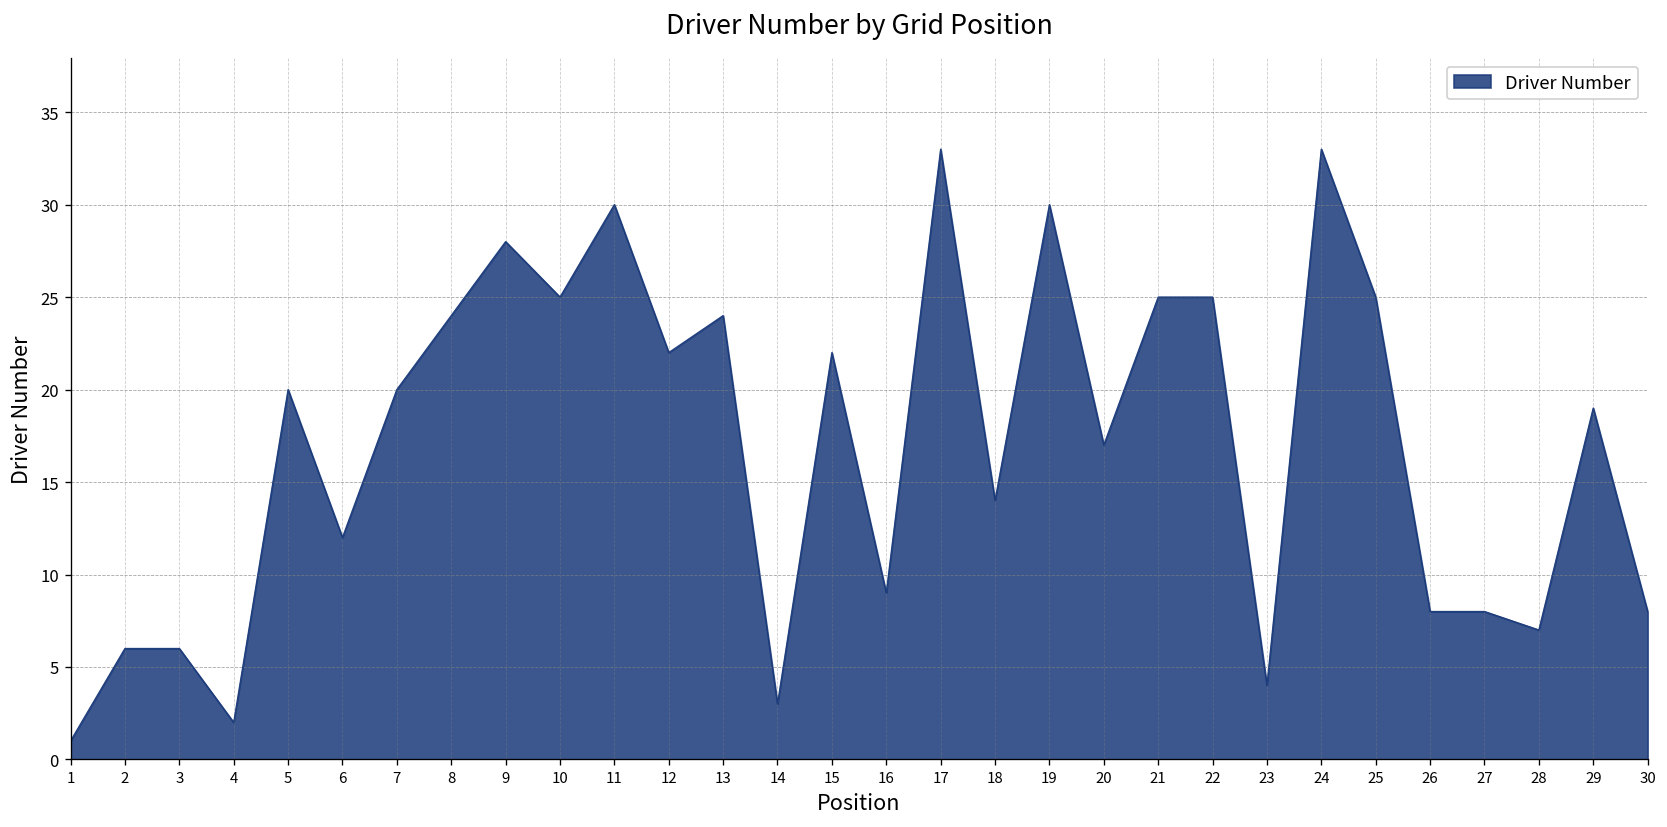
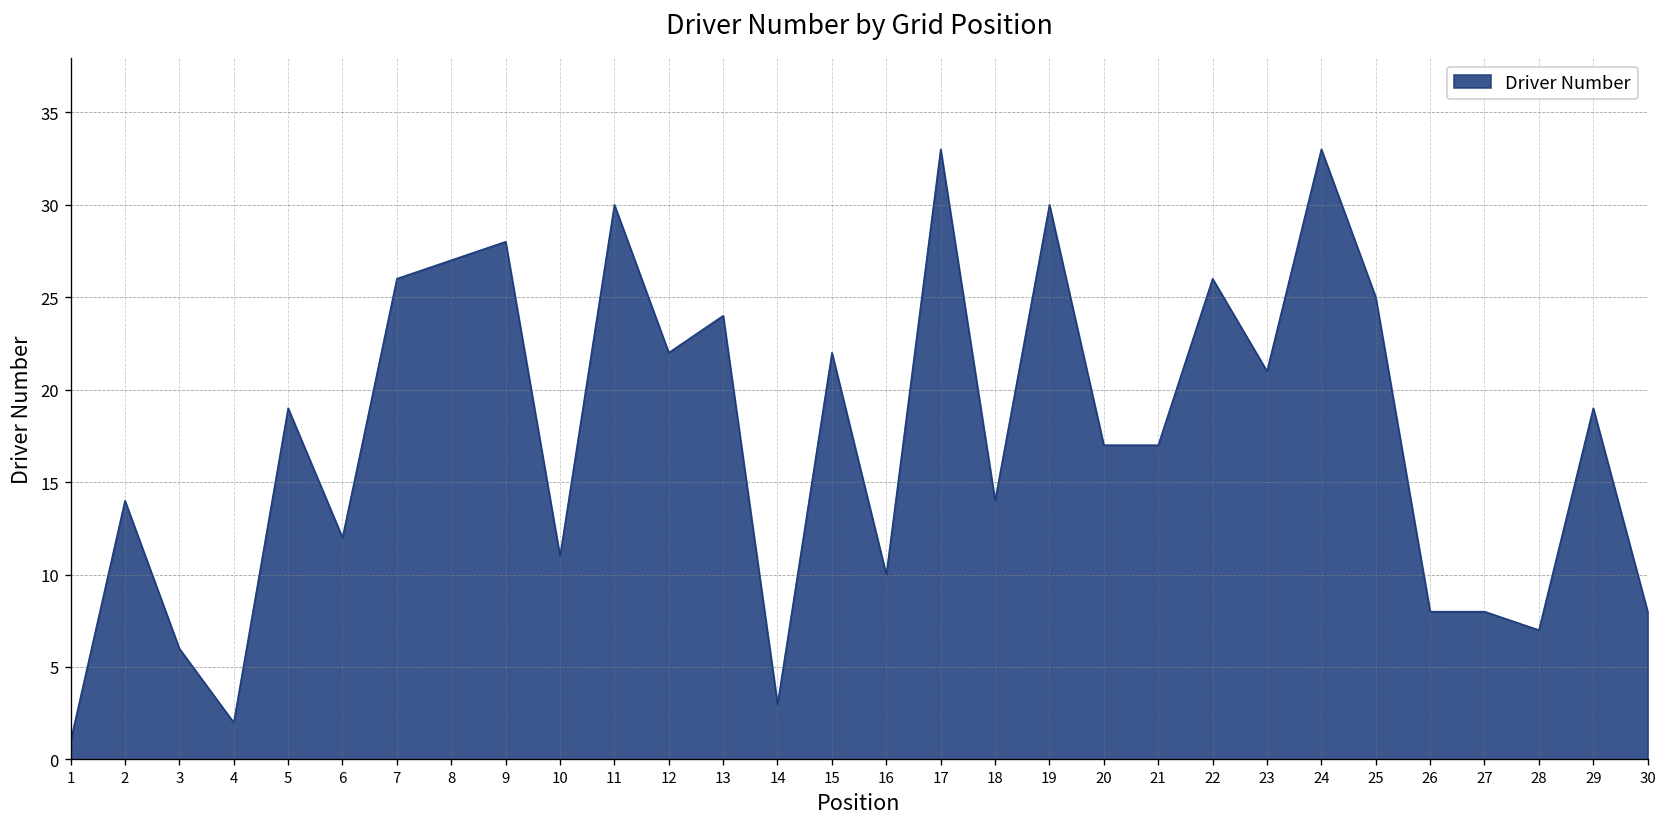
  {
    "1": 1,
-   "2": 6,
+   "2": 14,
    "3": 6,
    "4": 2,
-   "5": 20,
+   "5": 19,
    "6": 12,
-   "7": 20,
-   "8": 24,
+   "7": 26,
+   "8": 27,
    "9": 28,
-   "10": 25,
+   "10": 11,
    "11": 30,
    "12": 22,
    "13": 24,
    "14": 3,
    "15": 22,
-   "16": 9,
+   "16": 10,
    "17": 33,
    "18": 14,
    "19": 30,
    "20": 17,
-   "21": 25,
-   "22": 25,
-   "23": 4,
+   "21": 17,
+   "22": 26,
+   "23": 21,
    "24": 33,
    "25": 25,
    "26": 8,
    "27": 8,
    "28": 7,
    "29": 19,
    "30": 8
  }
